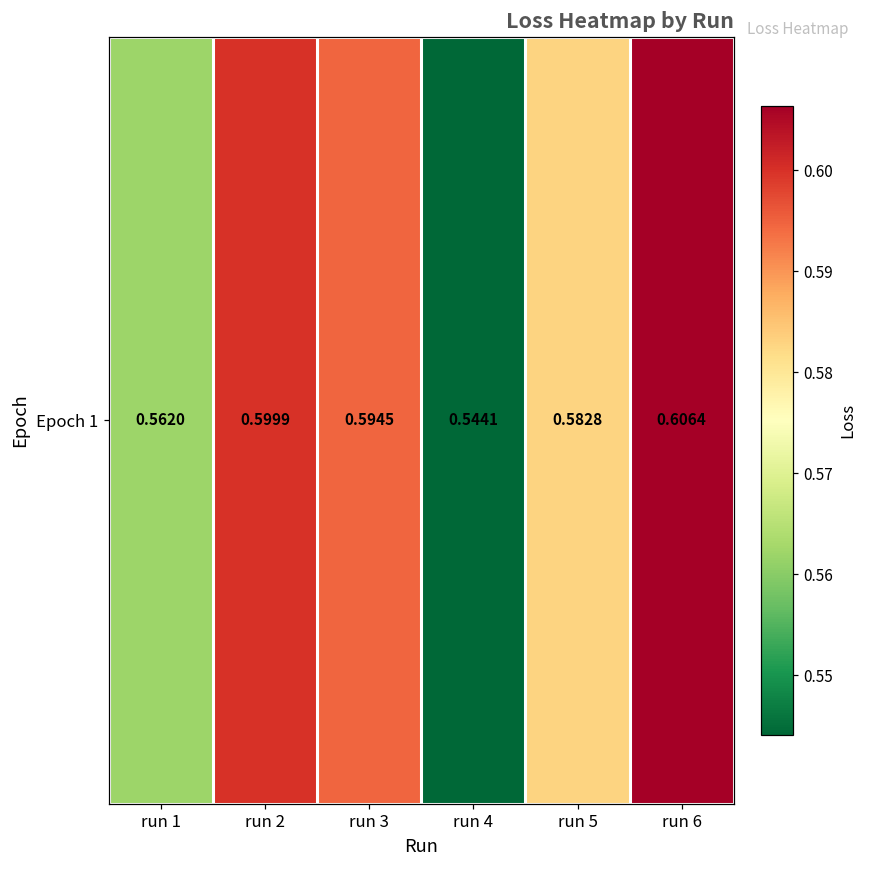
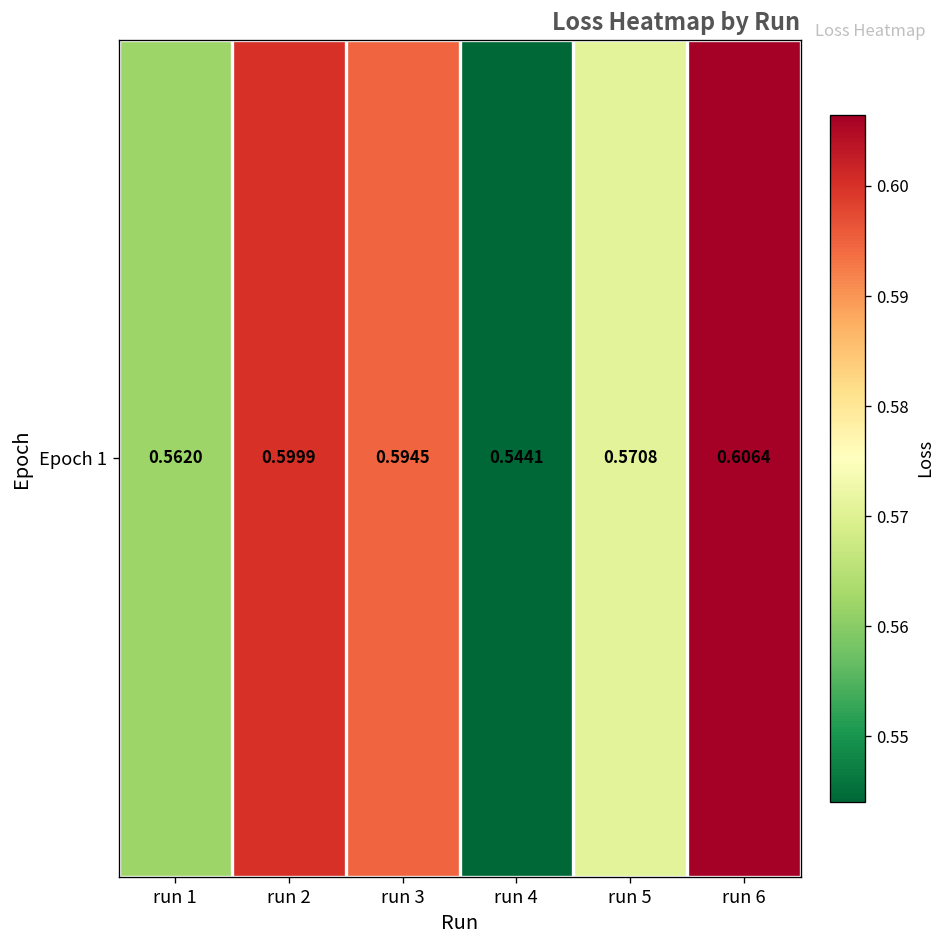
  {
    "Epoch 1": {
      "run 1": 0.5620,
      "run 2": 0.5999,
      "run 3": 0.5945,
      "run 4": 0.5441,
-     "run 5": 0.5828,
+     "run 5": 0.5708,
      "run 6": 0.6064
    }
  }
